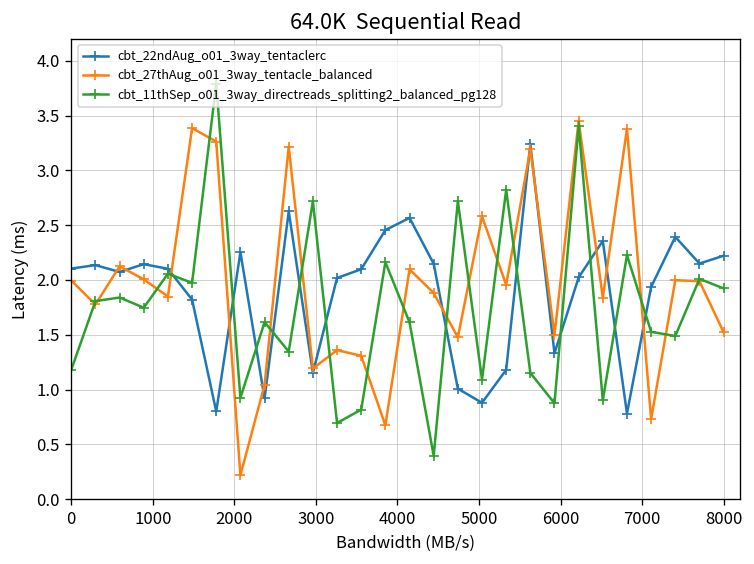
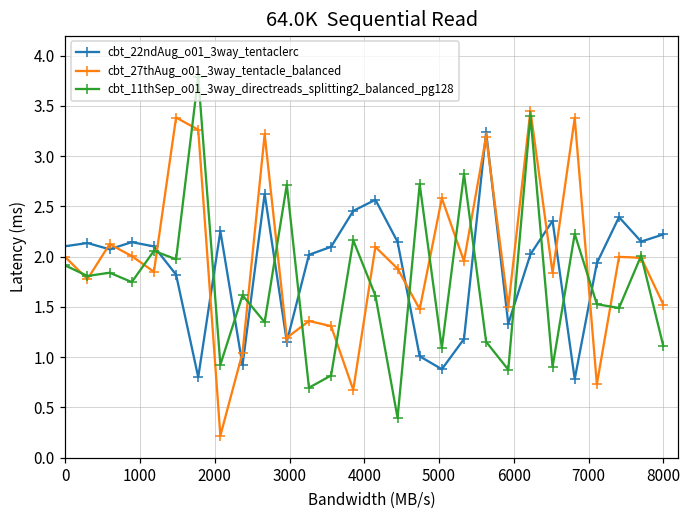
  {
    "cbt_22ndAug_o01_3way_tentaclerc": {
      "0": 2.1,
      "8000": 2.2
    },
    "cbt_27thAug_o01_3way_tentacle_balanced": {
      "0": 2.0,
      "8000": 1.5
    },
    "cbt_11thSep_o01_3way_directreads_splitting2_balanced_pg128": {
-     "0": 1.2,
-     "8000": 1.9
+     "0": 1.9,
+     "8000": 1.1
    }
  }
